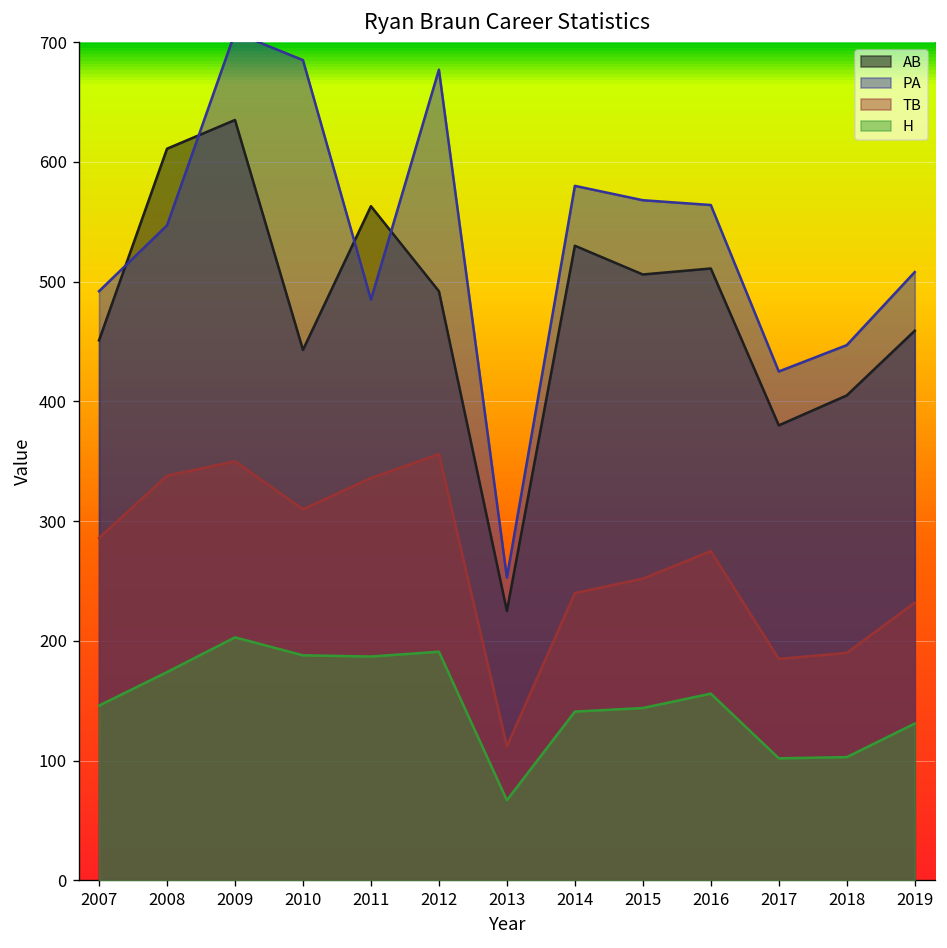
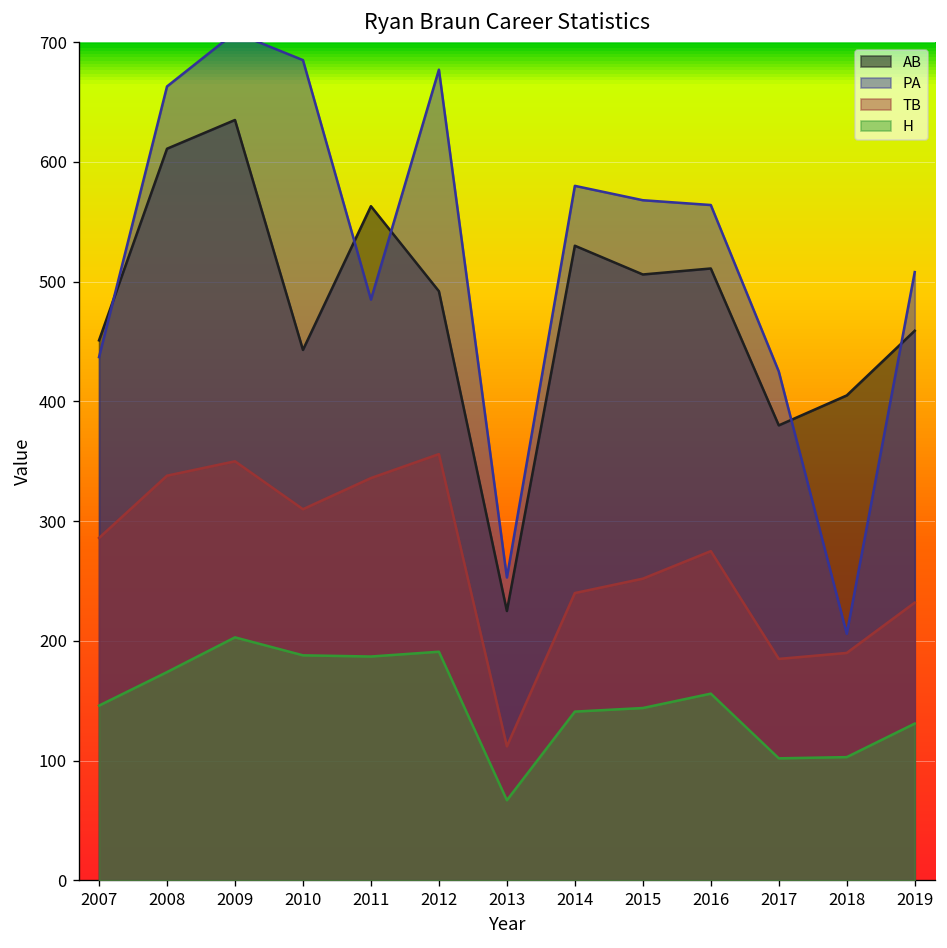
  {
    "AB": {
      "2007": 450,
      "2008": 610,
      "2009": 640,
      "2010": 440,
      "2011": 560,
      "2012": 490,
      "2013": 230,
      "2014": 530,
      "2015": 510,
      "2016": 510,
      "2017": 380,
      "2018": 410,
      "2019": 460
    },
    "PA": {
-     "2007": 490,
-     "2008": 550,
+     "2007": 440,
+     "2008": 660,
      "2010": 690,
      "2011": 490,
      "2012": 680,
      "2013": 250,
      "2014": 580,
      "2015": 570,
      "2016": 560,
      "2017": 430,
-     "2018": 450,
+     "2018": 210,
      "2019": 510
    },
    "TB": {
      "2007": 290,
      "2008": 340,
      "2009": 350,
      "2010": 310,
      "2011": 340,
      "2012": 360,
      "2013": 110,
      "2014": 240,
      "2015": 250,
      "2016": 280,
      "2017": 190,
      "2018": 190,
      "2019": 230
    },
    "H": {
      "2007": 150,
      "2008": 170,
      "2009": 200,
      "2010": 190,
      "2011": 190,
      "2012": 190,
      "2013": 70,
      "2014": 140,
      "2015": 140,
      "2016": 160,
      "2017": 100,
      "2018": 100,
      "2019": 130
    }
  }
